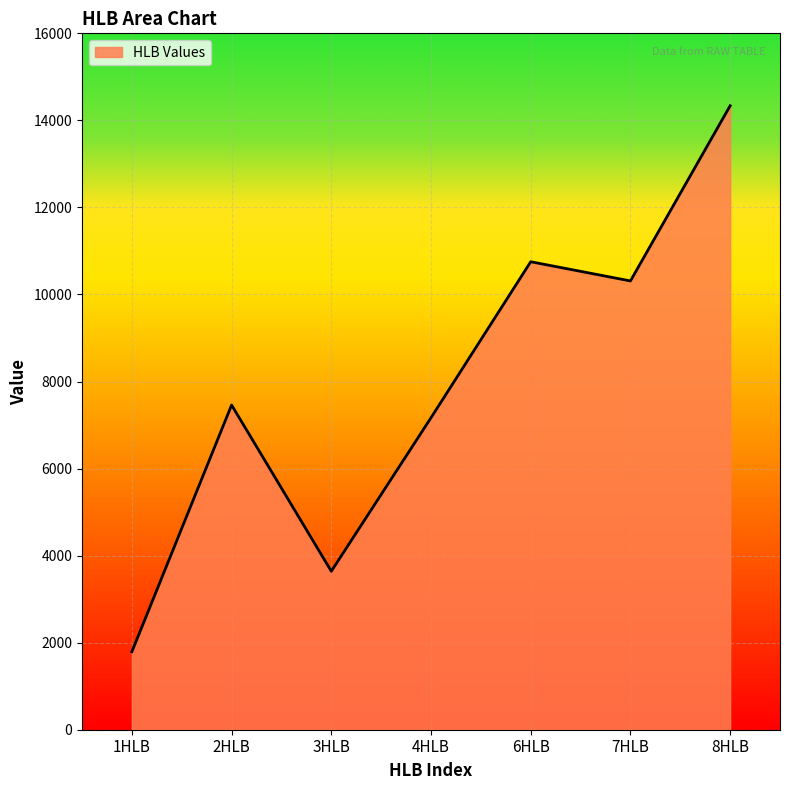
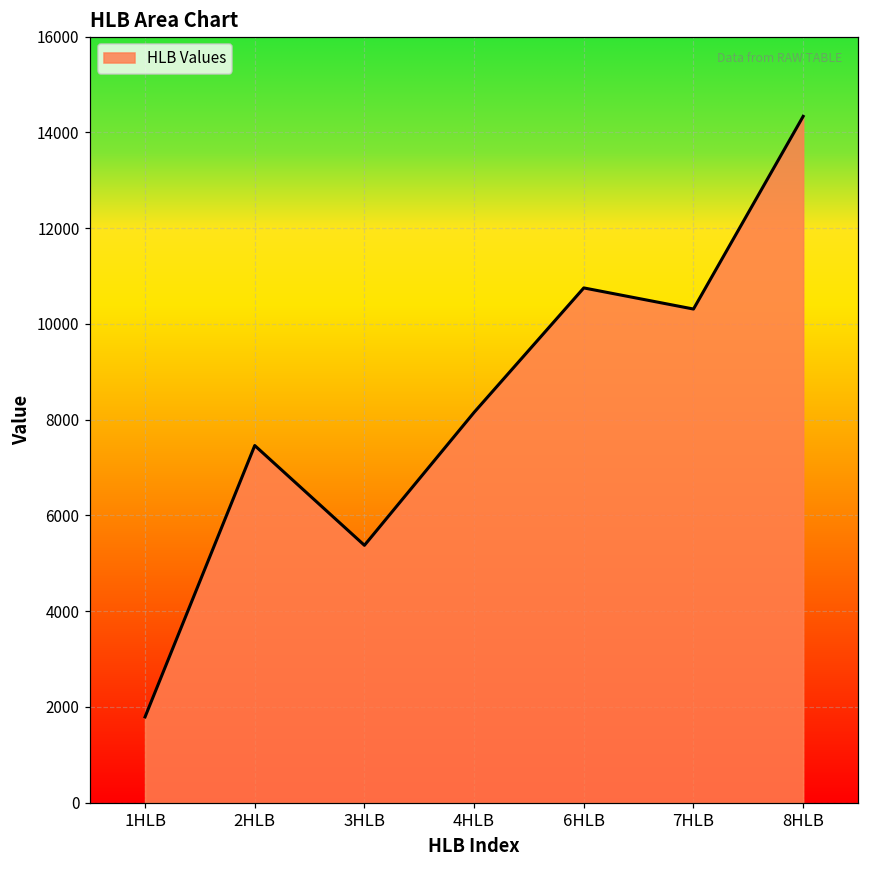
  {
    "1HLB": 1800,
    "2HLB": 7500,
-   "3HLB": 3600,
-   "4HLB": 7200,
+   "3HLB": 5400,
+   "4HLB": 8200,
    "6HLB": 10800,
    "7HLB": 10300,
    "8HLB": 14300
  }
